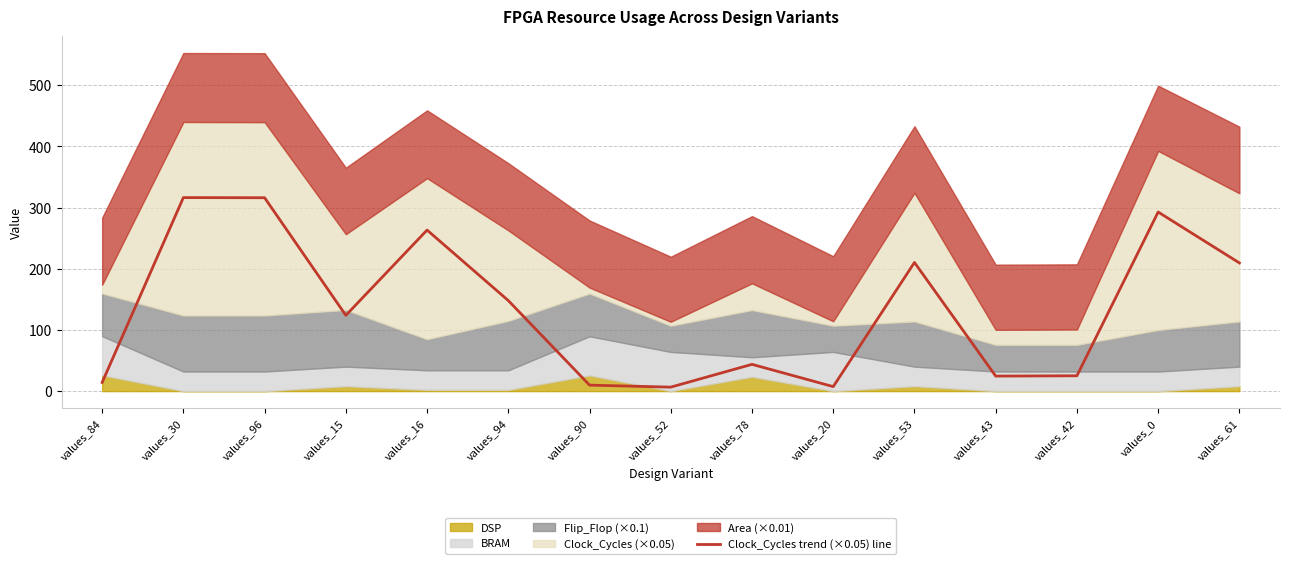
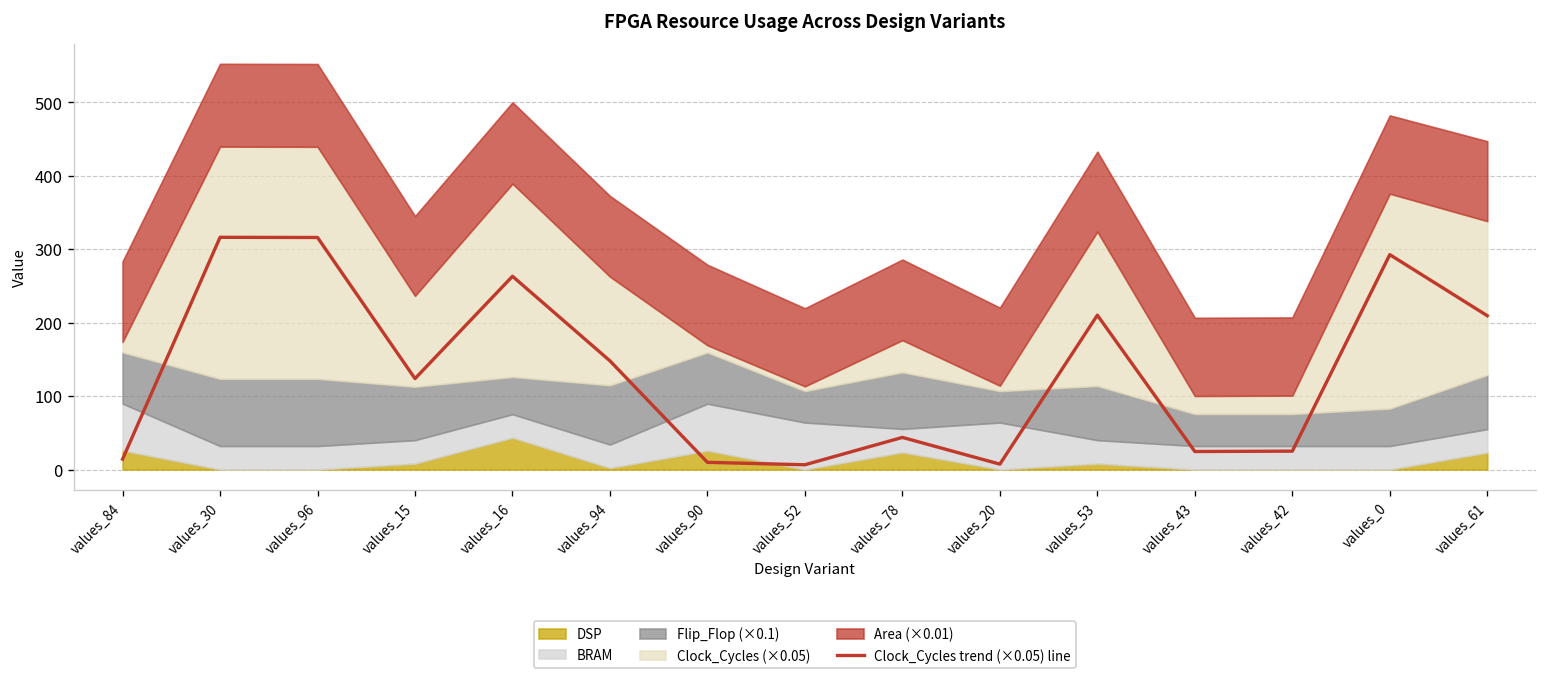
  {
    "DSP": {
      "values_84": 30,
      "values_30": 0,
      "values_96": 0,
      "values_15": 10,
-     "values_16": 0,
+     "values_16": 40,
      "values_90": 30,
      "values_52": 0,
      "values_78": 20,
      "values_20": 0,
      "values_53": 10,
      "values_43": 0,
      "values_42": 0,
      "values_0": 0,
-     "values_61": 10
+     "values_61": 20
    },
    "Flip_Flop (×0.1)": {
      "values_84": 70,
      "values_30": 90,
      "values_96": 90,
-     "values_15": 90,
+     "values_15": 70,
      "values_16": 50,
      "values_94": 80,
      "values_90": 70,
      "values_52": 40,
      "values_78": 80,
      "values_20": 40,
      "values_53": 70,
      "values_43": 40,
      "values_42": 40,
-     "values_0": 70,
+     "values_0": 50,
      "values_61": 70
    }
  }
